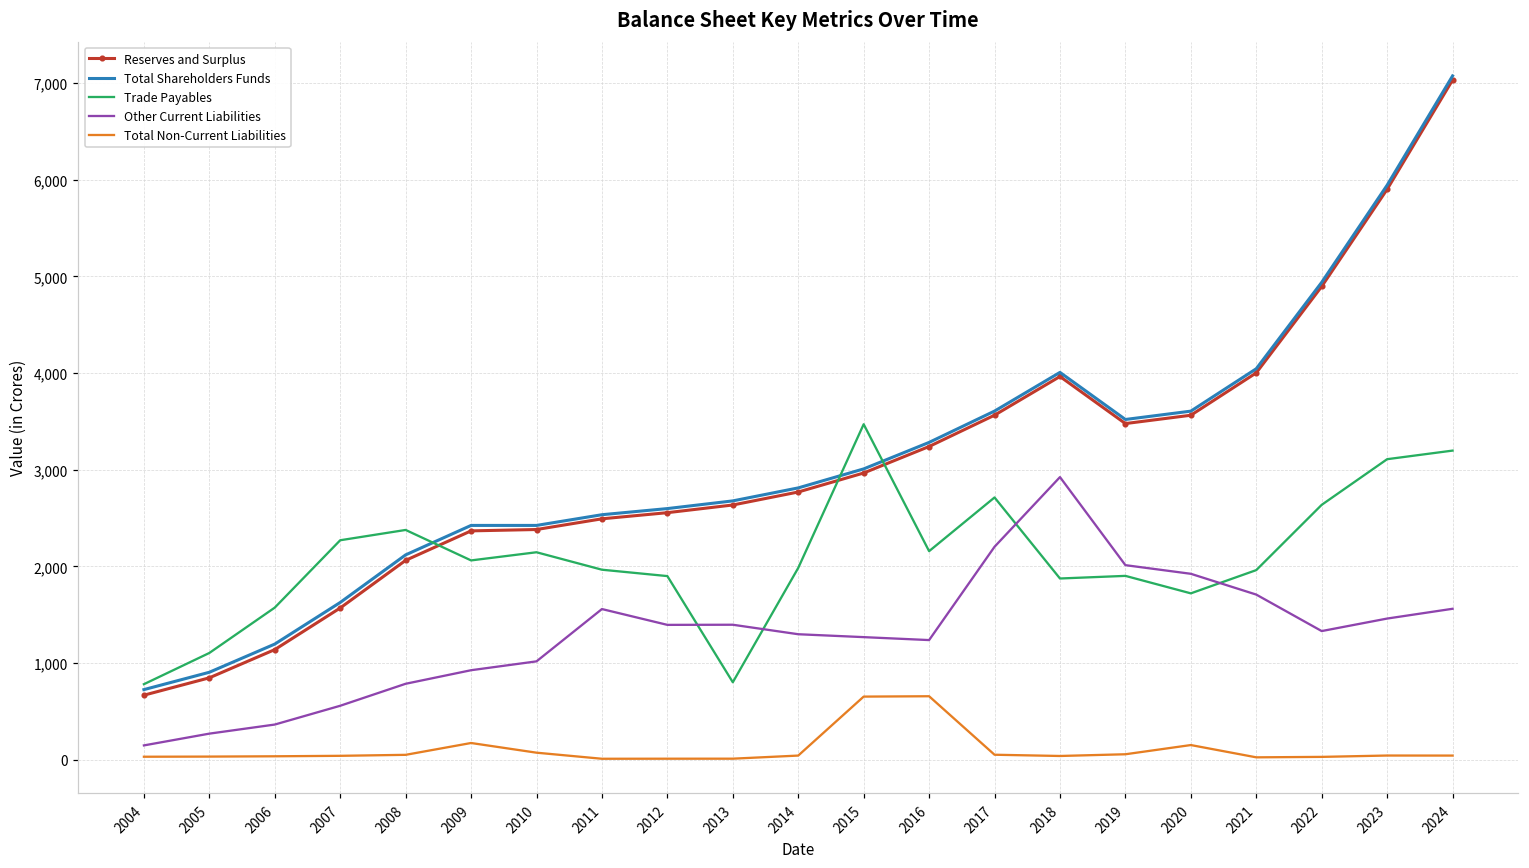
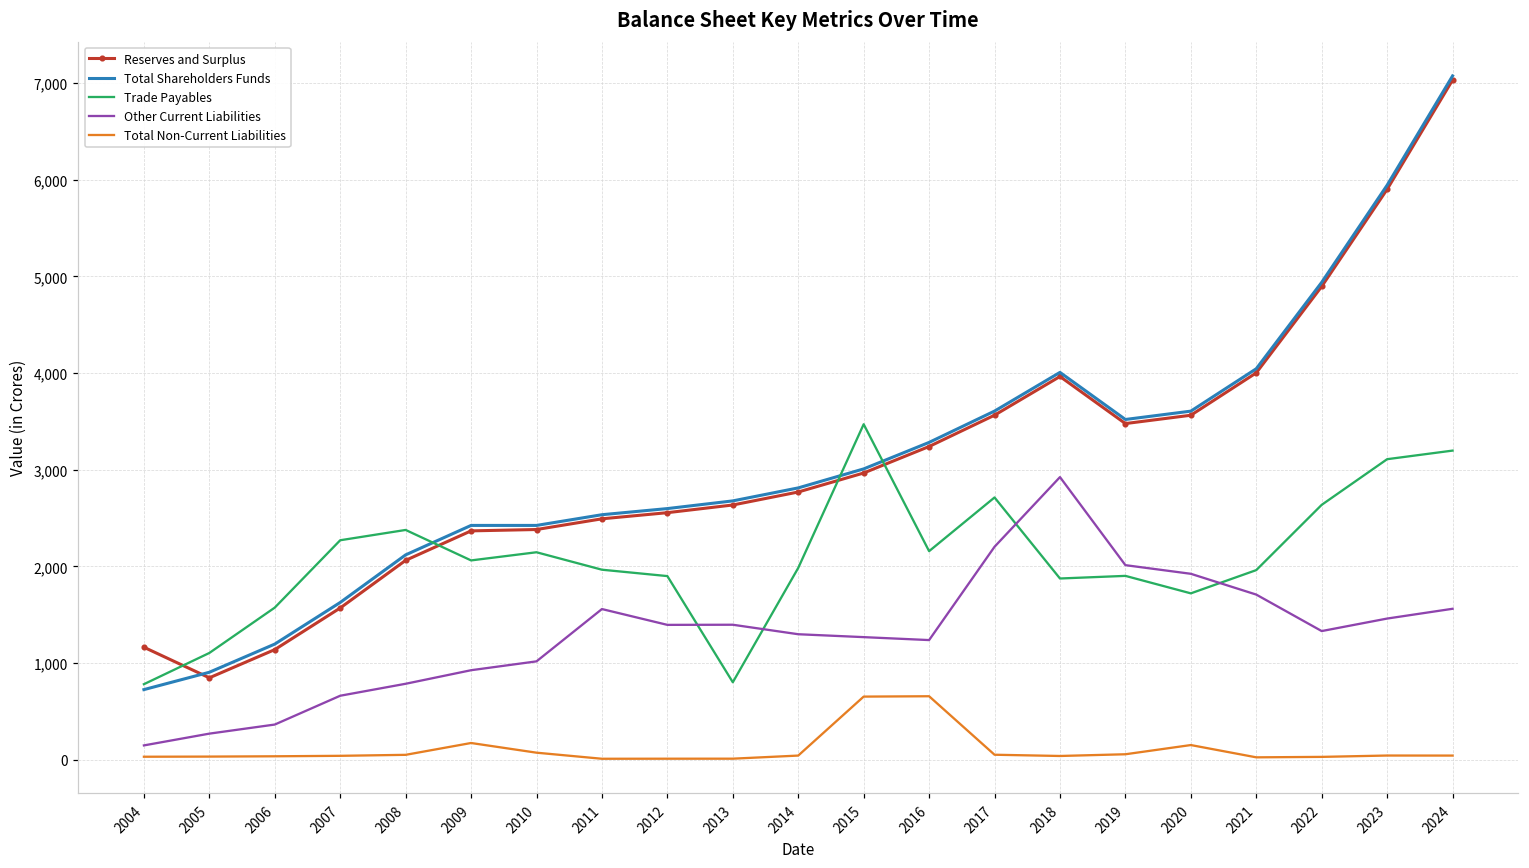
  {
    "Reserves and Surplus": {
-     "2004": "700",
+     "2004": "1,200",
      "2005": "800",
      "2006": "1,100",
      "2007": "1,600",
      "2008": "2,100",
      "2009": "2,400",
      "2010": "2,400",
      "2011": "2,500",
      "2012": "2,600",
      "2013": "2,600",
      "2014": "2,800",
      "2015": "3,000",
      "2016": "3,200",
      "2017": "3,600",
      "2018": "4,000",
      "2019": "3,500",
      "2020": "3,600",
      "2021": "4,000",
      "2022": "4,900",
      "2023": "5,900",
      "2024": "7,000"
    },
    "Total Shareholders Funds": {
      "2004": "700",
      "2005": "900",
      "2006": "1,200",
      "2007": "1,600",
      "2008": "2,100",
      "2009": "2,400",
      "2010": "2,400",
      "2011": "2,500",
      "2012": "2,600",
      "2013": "2,700",
      "2014": "2,800",
      "2015": "3,000",
      "2016": "3,300",
      "2017": "3,600",
      "2018": "4,000",
      "2019": "3,500",
      "2020": "3,600",
      "2021": "4,000",
      "2022": "4,900",
      "2023": "5,900",
      "2024": "7,100"
    },
    "Trade Payables": {
      "2004": "800",
      "2005": "1,100",
      "2006": "1,600",
      "2007": "2,300",
      "2008": "2,400",
      "2009": "2,100",
      "2010": "2,100",
      "2011": "2,000",
      "2012": "1,900",
      "2013": "800",
      "2014": "2,000",
      "2015": "3,500",
      "2016": "2,200",
      "2017": "2,700",
      "2018": "1,900",
      "2019": "1,900",
      "2020": "1,700",
      "2021": "2,000",
      "2022": "2,600",
      "2023": "3,100",
      "2024": "3,200"
    },
    "Other Current Liabilities": {
      "2004": "100",
      "2005": "300",
      "2006": "400",
-     "2007": "600",
+     "2007": "700",
      "2008": "800",
      "2009": "900",
      "2010": "1,000",
      "2011": "1,600",
      "2012": "1,400",
      "2013": "1,400",
      "2014": "1,300",
      "2015": "1,300",
      "2016": "1,200",
      "2017": "2,200",
      "2018": "2,900",
      "2019": "2,000",
      "2020": "1,900",
      "2021": "1,700",
      "2022": "1,300",
      "2023": "1,500",
      "2024": "1,600"
    },
    "Total Non-Current Liabilities": {
      "2004": "0",
      "2005": "0",
      "2006": "0",
      "2007": "0",
      "2008": "0",
      "2009": "200",
      "2010": "100",
      "2011": "0",
      "2012": "0",
      "2013": "0",
      "2014": "0",
      "2015": "700",
      "2016": "700",
      "2017": "100",
      "2018": "0",
      "2019": "100",
      "2020": "200",
      "2021": "0",
      "2022": "0",
      "2023": "0",
      "2024": "0"
    }
  }
